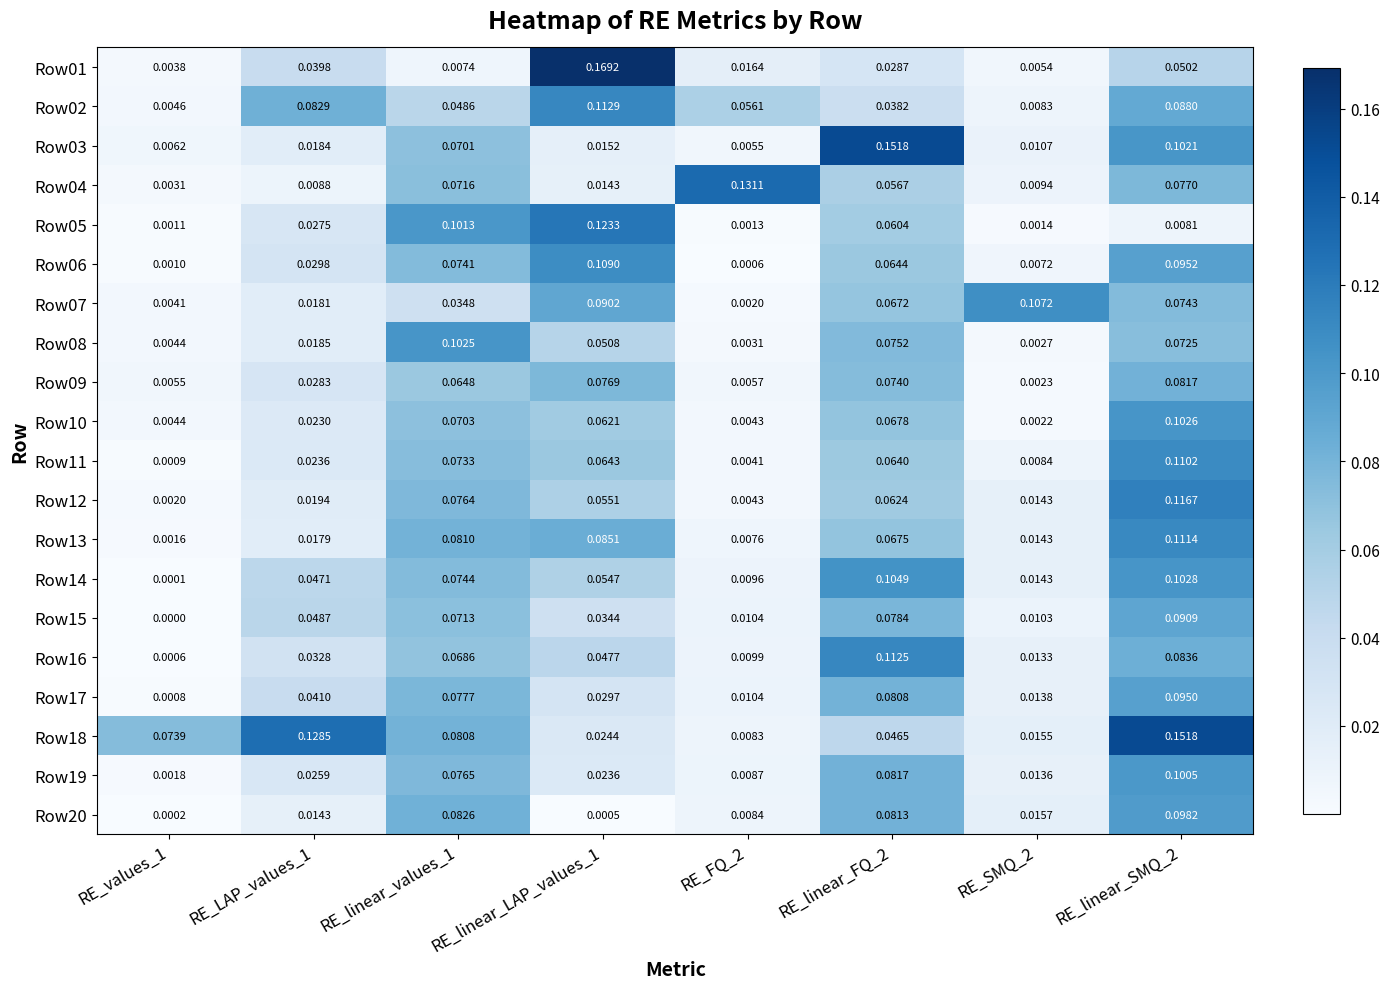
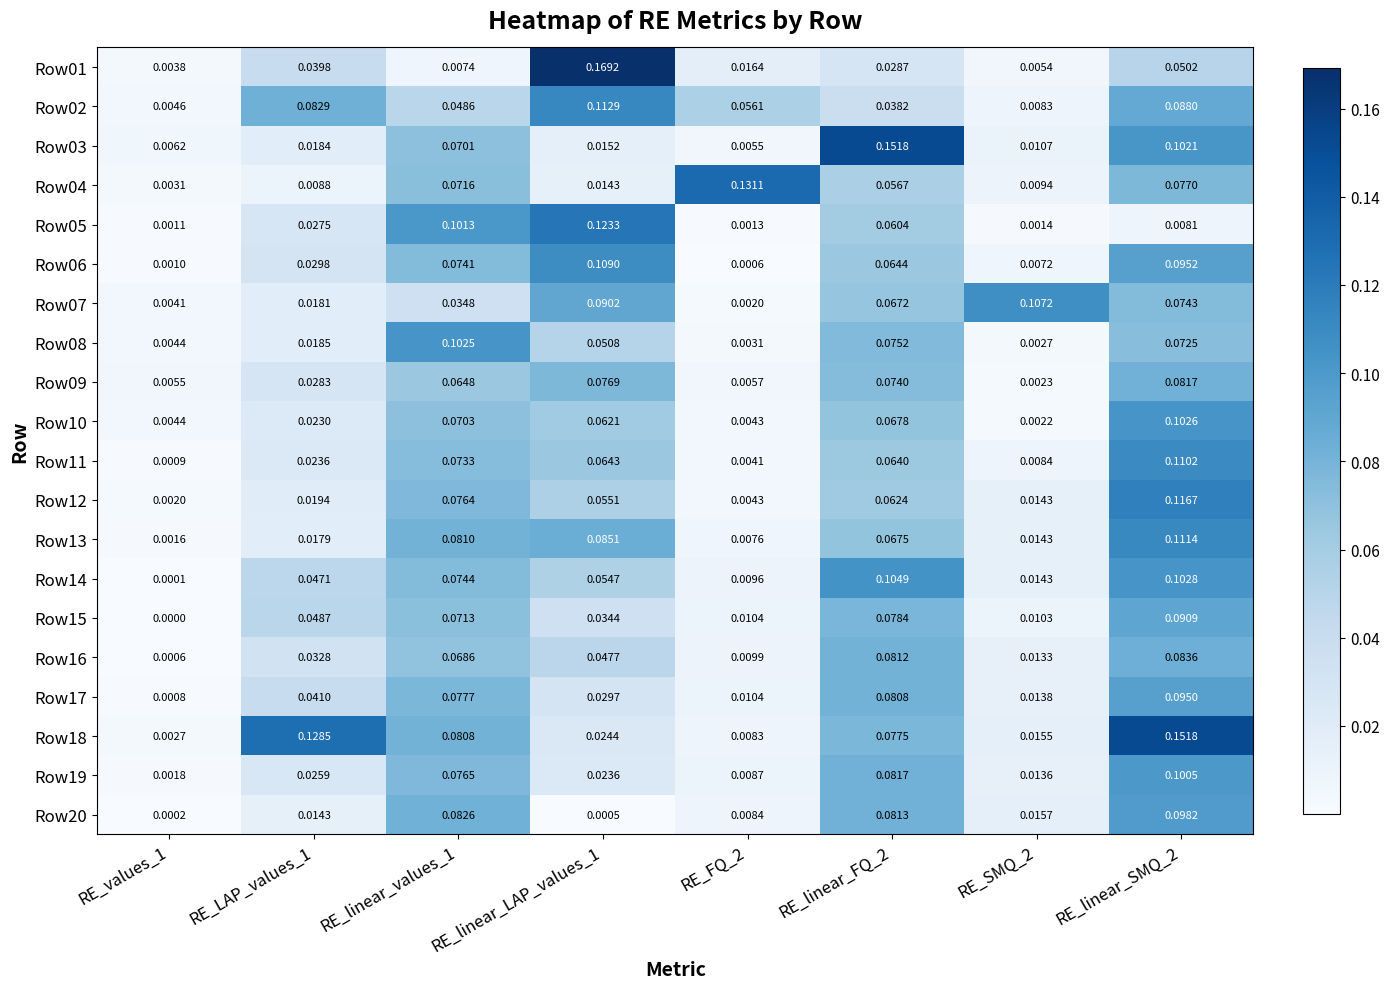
  {
    "Row01": {
      "RE_values_1": 0.0038,
      "RE_LAP_values_1": 0.0398,
      "RE_linear_values_1": 0.0074,
      "RE_linear_LAP_values_1": 0.1692,
      "RE_FQ_2": 0.0164,
      "RE_linear_FQ_2": 0.0287,
      "RE_SMQ_2": 0.0054,
      "RE_linear_SMQ_2": 0.0502
    },
    "Row02": {
      "RE_values_1": 0.0046,
      "RE_LAP_values_1": 0.0829,
      "RE_linear_values_1": 0.0486,
      "RE_linear_LAP_values_1": 0.1129,
      "RE_FQ_2": 0.0561,
      "RE_linear_FQ_2": 0.0382,
      "RE_SMQ_2": 0.0083,
      "RE_linear_SMQ_2": 0.0880
    },
    "Row03": {
      "RE_values_1": 0.0062,
      "RE_LAP_values_1": 0.0184,
      "RE_linear_values_1": 0.0701,
      "RE_linear_LAP_values_1": 0.0152,
      "RE_FQ_2": 0.0055,
      "RE_linear_FQ_2": 0.1518,
      "RE_SMQ_2": 0.0107,
      "RE_linear_SMQ_2": 0.1021
    },
    "Row04": {
      "RE_values_1": 0.0031,
      "RE_LAP_values_1": 0.0088,
      "RE_linear_values_1": 0.0716,
      "RE_linear_LAP_values_1": 0.0143,
      "RE_FQ_2": 0.1311,
      "RE_linear_FQ_2": 0.0567,
      "RE_SMQ_2": 0.0094,
      "RE_linear_SMQ_2": 0.0770
    },
    "Row05": {
      "RE_values_1": 0.0011,
      "RE_LAP_values_1": 0.0275,
      "RE_linear_values_1": 0.1013,
      "RE_linear_LAP_values_1": 0.1233,
      "RE_FQ_2": 0.0013,
      "RE_linear_FQ_2": 0.0604,
      "RE_SMQ_2": 0.0014,
      "RE_linear_SMQ_2": 0.0081
    },
    "Row06": {
      "RE_values_1": 0.0010,
      "RE_LAP_values_1": 0.0298,
      "RE_linear_values_1": 0.0741,
      "RE_linear_LAP_values_1": 0.1090,
      "RE_FQ_2": 0.0006,
      "RE_linear_FQ_2": 0.0644,
      "RE_SMQ_2": 0.0072,
      "RE_linear_SMQ_2": 0.0952
    },
    "Row07": {
      "RE_values_1": 0.0041,
      "RE_LAP_values_1": 0.0181,
      "RE_linear_values_1": 0.0348,
      "RE_linear_LAP_values_1": 0.0902,
      "RE_FQ_2": 0.0020,
      "RE_linear_FQ_2": 0.0672,
      "RE_SMQ_2": 0.1072,
      "RE_linear_SMQ_2": 0.0743
    },
    "Row08": {
      "RE_values_1": 0.0044,
      "RE_LAP_values_1": 0.0185,
      "RE_linear_values_1": 0.1025,
      "RE_linear_LAP_values_1": 0.0508,
      "RE_FQ_2": 0.0031,
      "RE_linear_FQ_2": 0.0752,
      "RE_SMQ_2": 0.0027,
      "RE_linear_SMQ_2": 0.0725
    },
    "Row09": {
      "RE_values_1": 0.0055,
      "RE_LAP_values_1": 0.0283,
      "RE_linear_values_1": 0.0648,
      "RE_linear_LAP_values_1": 0.0769,
      "RE_FQ_2": 0.0057,
      "RE_linear_FQ_2": 0.0740,
      "RE_SMQ_2": 0.0023,
      "RE_linear_SMQ_2": 0.0817
    },
    "Row10": {
      "RE_values_1": 0.0044,
      "RE_LAP_values_1": 0.0230,
      "RE_linear_values_1": 0.0703,
      "RE_linear_LAP_values_1": 0.0621,
      "RE_FQ_2": 0.0043,
      "RE_linear_FQ_2": 0.0678,
      "RE_SMQ_2": 0.0022,
      "RE_linear_SMQ_2": 0.1026
    },
    "Row11": {
      "RE_values_1": 0.0009,
      "RE_LAP_values_1": 0.0236,
      "RE_linear_values_1": 0.0733,
      "RE_linear_LAP_values_1": 0.0643,
      "RE_FQ_2": 0.0041,
      "RE_linear_FQ_2": 0.0640,
      "RE_SMQ_2": 0.0084,
      "RE_linear_SMQ_2": 0.1102
    },
    "Row12": {
      "RE_values_1": 0.0020,
      "RE_LAP_values_1": 0.0194,
      "RE_linear_values_1": 0.0764,
      "RE_linear_LAP_values_1": 0.0551,
      "RE_FQ_2": 0.0043,
      "RE_linear_FQ_2": 0.0624,
      "RE_SMQ_2": 0.0143,
      "RE_linear_SMQ_2": 0.1167
    },
    "Row13": {
      "RE_values_1": 0.0016,
      "RE_LAP_values_1": 0.0179,
      "RE_linear_values_1": 0.0810,
      "RE_linear_LAP_values_1": 0.0851,
      "RE_FQ_2": 0.0076,
      "RE_linear_FQ_2": 0.0675,
      "RE_SMQ_2": 0.0143,
      "RE_linear_SMQ_2": 0.1114
    },
    "Row14": {
      "RE_values_1": 0.0001,
      "RE_LAP_values_1": 0.0471,
      "RE_linear_values_1": 0.0744,
      "RE_linear_LAP_values_1": 0.0547,
      "RE_FQ_2": 0.0096,
      "RE_linear_FQ_2": 0.1049,
      "RE_SMQ_2": 0.0143,
      "RE_linear_SMQ_2": 0.1028
    },
    "Row15": {
      "RE_values_1": 0.0000,
      "RE_LAP_values_1": 0.0487,
      "RE_linear_values_1": 0.0713,
      "RE_linear_LAP_values_1": 0.0344,
      "RE_FQ_2": 0.0104,
      "RE_linear_FQ_2": 0.0784,
      "RE_SMQ_2": 0.0103,
      "RE_linear_SMQ_2": 0.0909
    },
    "Row16": {
      "RE_values_1": 0.0006,
      "RE_LAP_values_1": 0.0328,
      "RE_linear_values_1": 0.0686,
      "RE_linear_LAP_values_1": 0.0477,
      "RE_FQ_2": 0.0099,
-     "RE_linear_FQ_2": 0.1125,
+     "RE_linear_FQ_2": 0.0812,
      "RE_SMQ_2": 0.0133,
      "RE_linear_SMQ_2": 0.0836
    },
    "Row17": {
      "RE_values_1": 0.0008,
      "RE_LAP_values_1": 0.0410,
      "RE_linear_values_1": 0.0777,
      "RE_linear_LAP_values_1": 0.0297,
      "RE_FQ_2": 0.0104,
      "RE_linear_FQ_2": 0.0808,
      "RE_SMQ_2": 0.0138,
      "RE_linear_SMQ_2": 0.0950
    },
    "Row18": {
-     "RE_values_1": 0.0739,
+     "RE_values_1": 0.0027,
      "RE_LAP_values_1": 0.1285,
      "RE_linear_values_1": 0.0808,
      "RE_linear_LAP_values_1": 0.0244,
      "RE_FQ_2": 0.0083,
-     "RE_linear_FQ_2": 0.0465,
+     "RE_linear_FQ_2": 0.0775,
      "RE_SMQ_2": 0.0155,
      "RE_linear_SMQ_2": 0.1518
    },
    "Row19": {
      "RE_values_1": 0.0018,
      "RE_LAP_values_1": 0.0259,
      "RE_linear_values_1": 0.0765,
      "RE_linear_LAP_values_1": 0.0236,
      "RE_FQ_2": 0.0087,
      "RE_linear_FQ_2": 0.0817,
      "RE_SMQ_2": 0.0136,
      "RE_linear_SMQ_2": 0.1005
    },
    "Row20": {
      "RE_values_1": 0.0002,
      "RE_LAP_values_1": 0.0143,
      "RE_linear_values_1": 0.0826,
      "RE_linear_LAP_values_1": 0.0005,
      "RE_FQ_2": 0.0084,
      "RE_linear_FQ_2": 0.0813,
      "RE_SMQ_2": 0.0157,
      "RE_linear_SMQ_2": 0.0982
    }
  }
